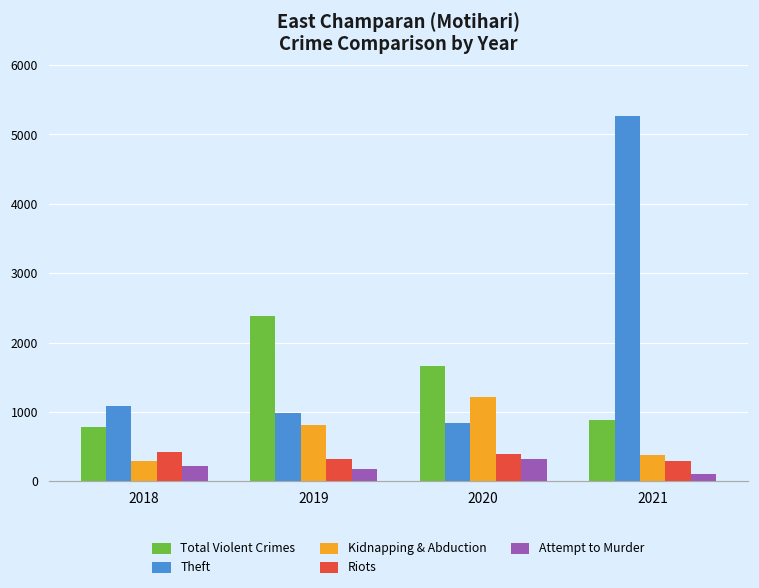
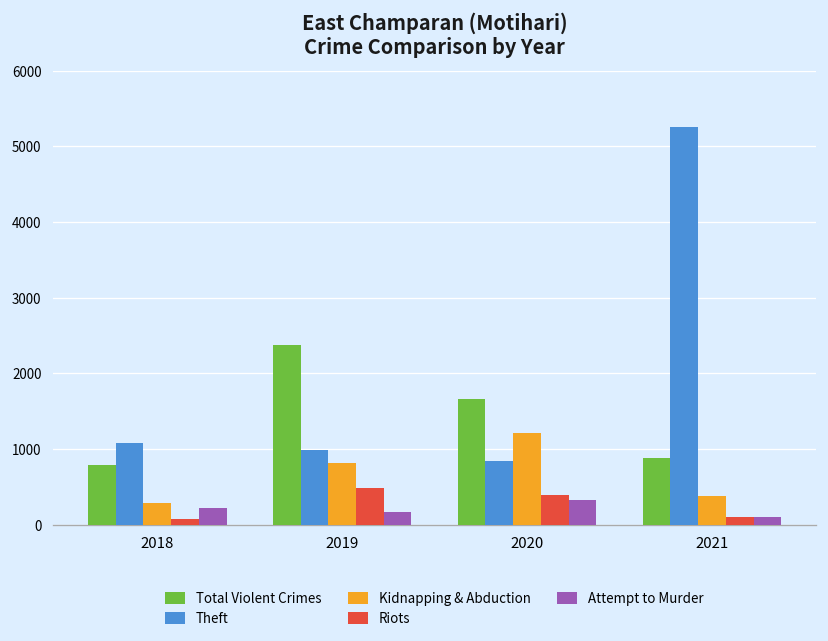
  {
    "Total Violent Crimes": {
      "2018": 800,
      "2019": 2400,
      "2020": 1700,
      "2021": 900
    },
    "Theft": {
      "2018": 1100,
      "2019": 1000,
      "2020": 800,
      "2021": 5300
    },
    "Kidnapping & Abduction": {
      "2018": 300,
      "2019": 800,
      "2020": 1200,
      "2021": 400
    },
    "Riots": {
-     "2018": 400,
-     "2019": 300,
+     "2018": 100,
+     "2019": 500,
      "2020": 400,
-     "2021": 300
+     "2021": 100
    },
    "Attempt to Murder": {
      "2018": 200,
      "2019": 200,
      "2020": 300,
      "2021": 100
    }
  }
